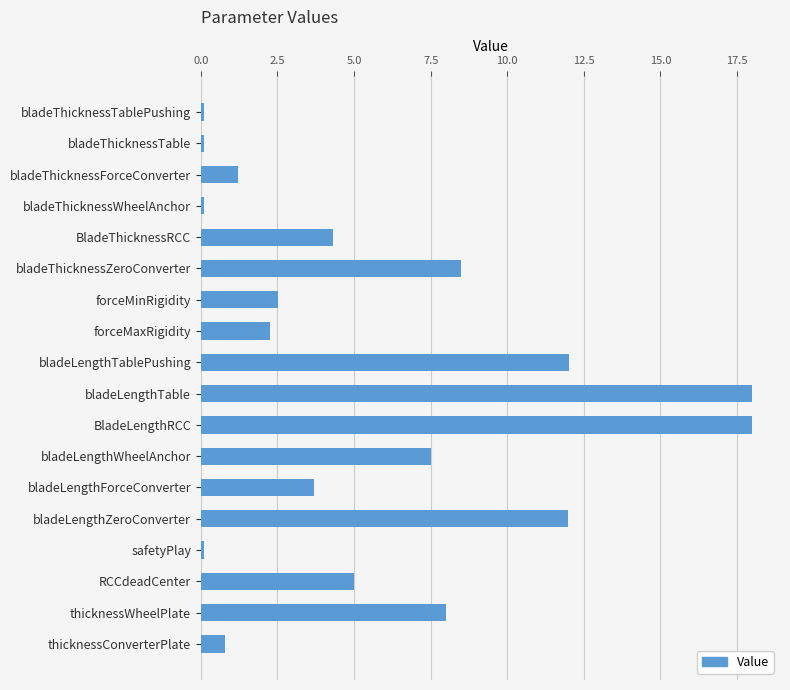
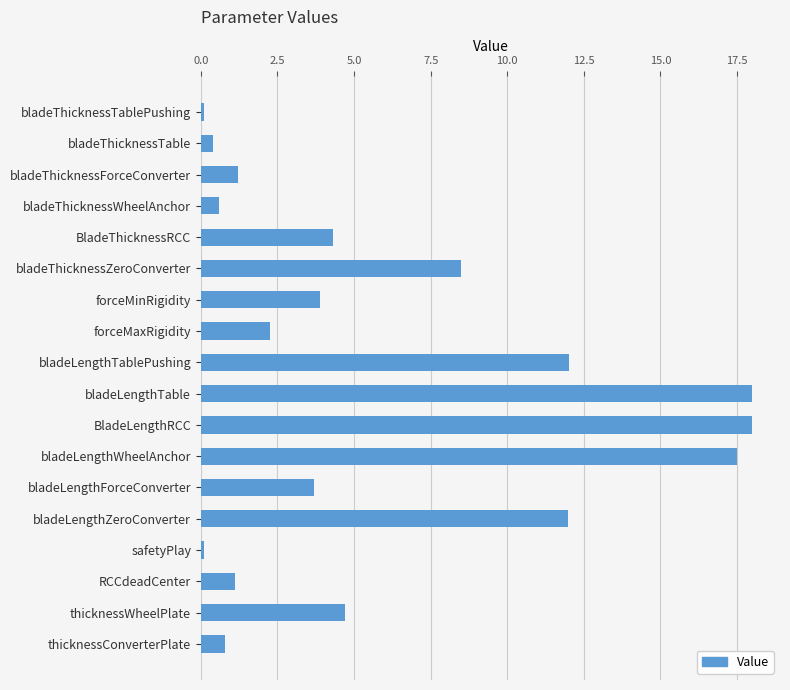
  {
    "bladeThicknessTablePushing": 0.1,
-   "bladeThicknessTable": 0.1,
+   "bladeThicknessTable": 0.4,
    "bladeThicknessForceConverter": 1.2,
-   "bladeThicknessWheelAnchor": 0.1,
+   "bladeThicknessWheelAnchor": 0.6,
    "BladeThicknessRCC": 4.3,
    "bladeThicknessZeroConverter": 8.5,
-   "forceMinRigidity": 2.5,
+   "forceMinRigidity": 3.9,
    "forceMaxRigidity": 2.3,
    "bladeLengthTablePushing": 12.0,
    "bladeLengthTable": 18.0,
    "BladeLengthRCC": 18.0,
-   "bladeLengthWheelAnchor": 7.5,
+   "bladeLengthWheelAnchor": 17.5,
    "bladeLengthForceConverter": 3.7,
    "bladeLengthZeroConverter": 12.0,
    "safetyPlay": 0.1,
-   "RCCdeadCenter": 5.0,
-   "thicknessWheelPlate": 8.0,
+   "RCCdeadCenter": 1.1,
+   "thicknessWheelPlate": 4.7,
    "thicknessConverterPlate": 0.8
  }
